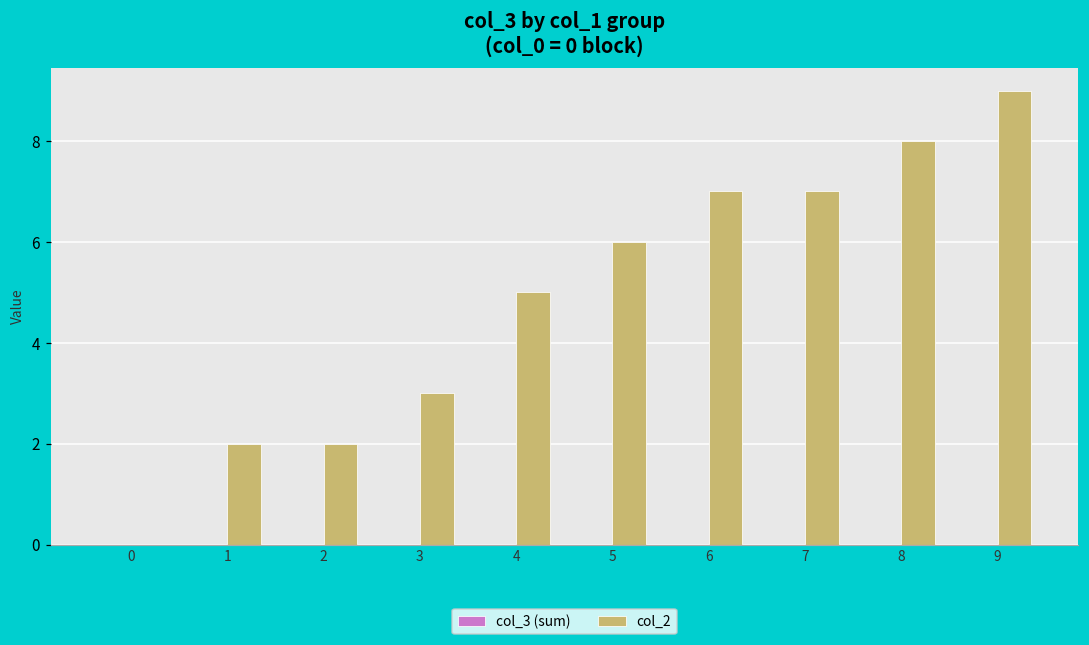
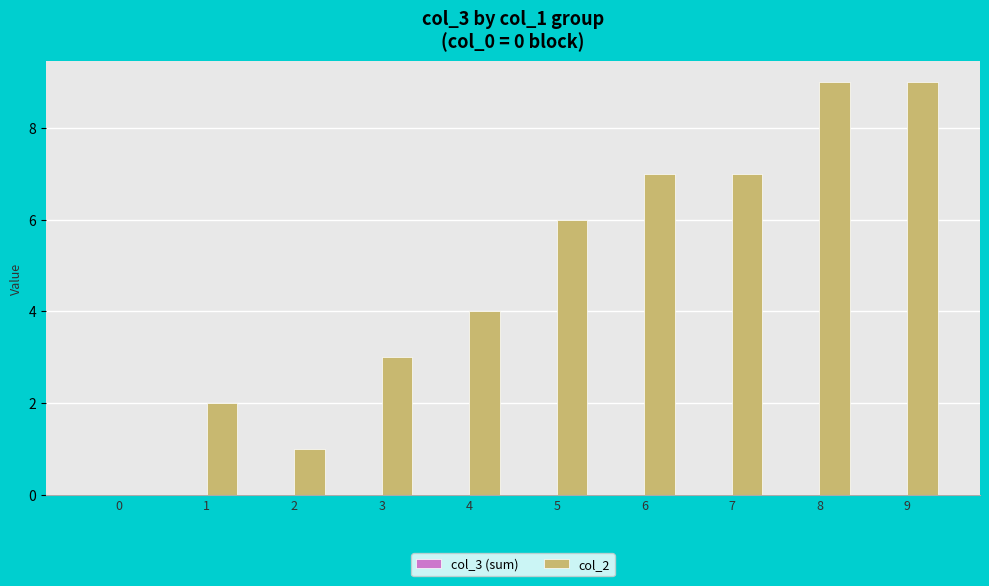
  {
    "col_3 (sum)": {
      "0": 0,
      "1": 0,
      "2": 0,
      "3": 0,
      "4": 0,
      "5": 0,
      "6": 0,
      "7": 0,
      "8": 0,
      "9": 0
    },
    "col_2": {
      "0": 0,
      "1": 2,
-     "2": 2,
+     "2": 1,
      "3": 3,
-     "4": 5,
+     "4": 4,
      "5": 6,
      "6": 7,
      "7": 7,
-     "8": 8,
+     "8": 9,
      "9": 9
    }
  }
